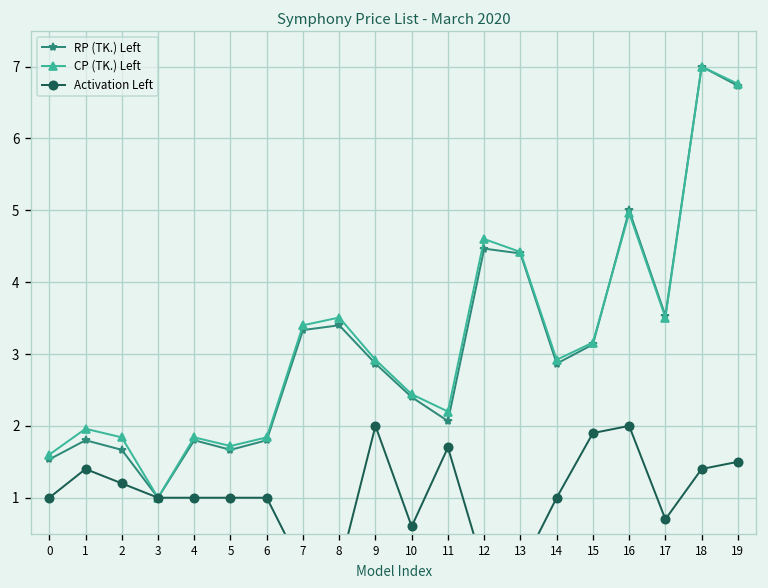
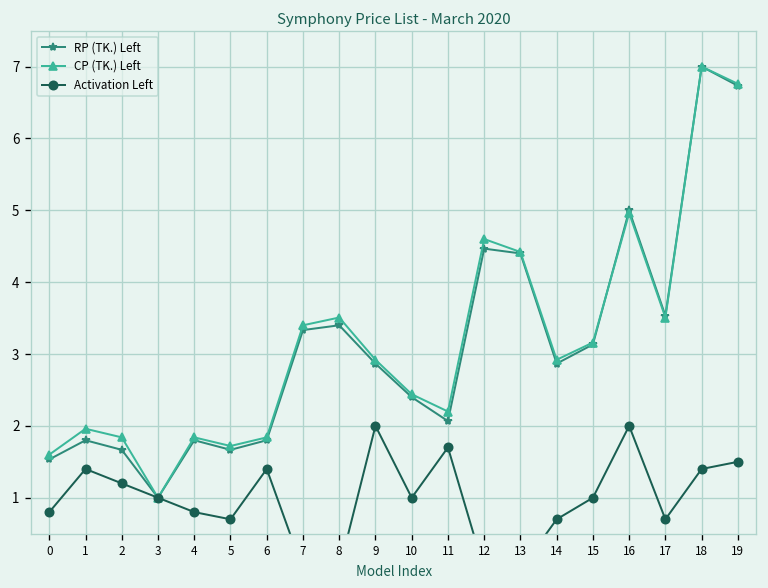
  {
    "Activation Left": {
-     "0": 1.0,
+     "0": 0.8,
      "1": 1.4,
      "2": 1.2,
-     "4": 1.0,
-     "5": 1.0,
-     "6": 1.0,
+     "4": 0.8,
+     "5": 0.7,
+     "6": 1.4,
      "9": 2.0,
-     "10": 0.6,
+     "10": 1.0,
      "11": 1.7,
-     "14": 1.0,
-     "15": 1.9,
+     "14": 0.7,
+     "15": 1.0,
      "16": 2.0,
      "17": 0.7,
      "18": 1.4,
      "19": 1.5
    }
  }
